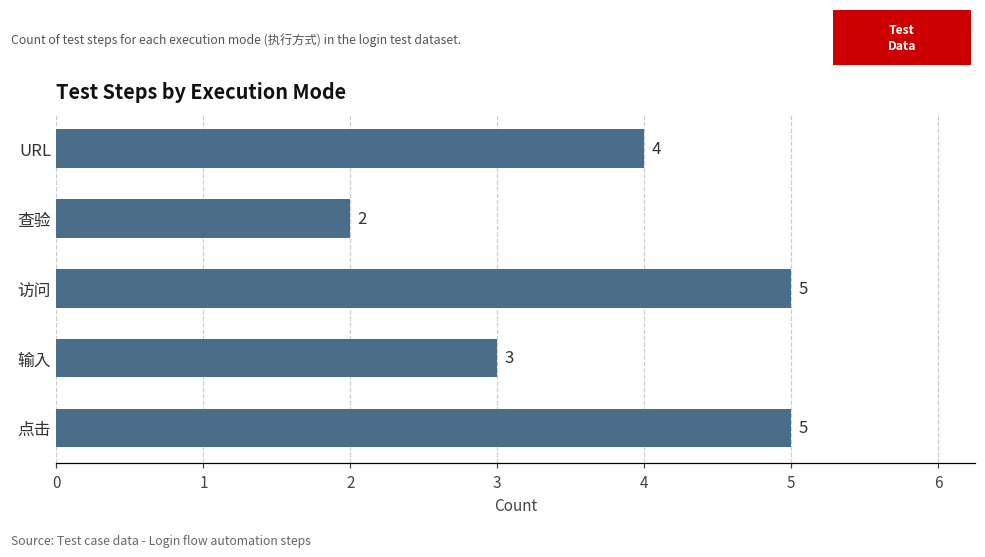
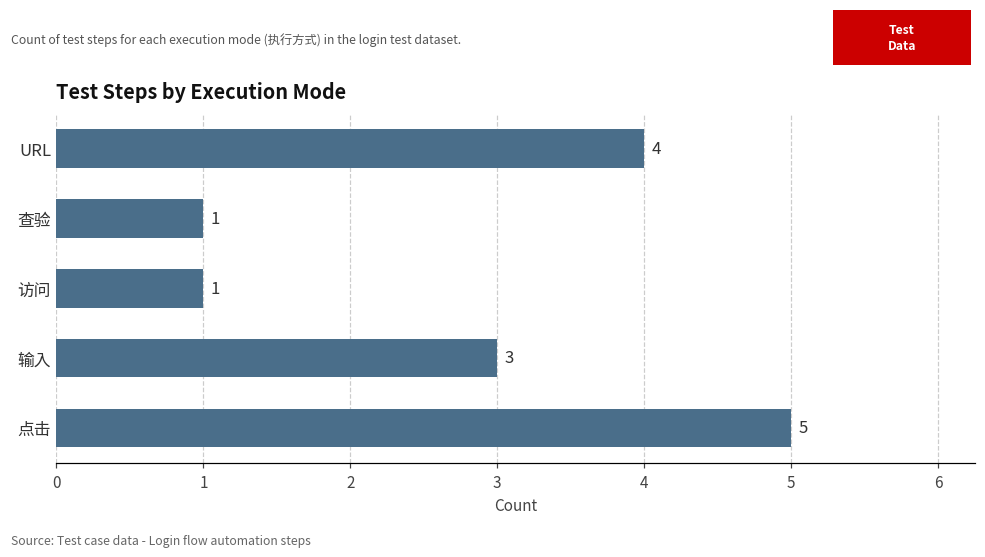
  {
    "URL": 4,
-   "查验": 2,
-   "访问": 5,
+   "查验": 1,
+   "访问": 1,
    "输入": 3,
    "点击": 5
  }
